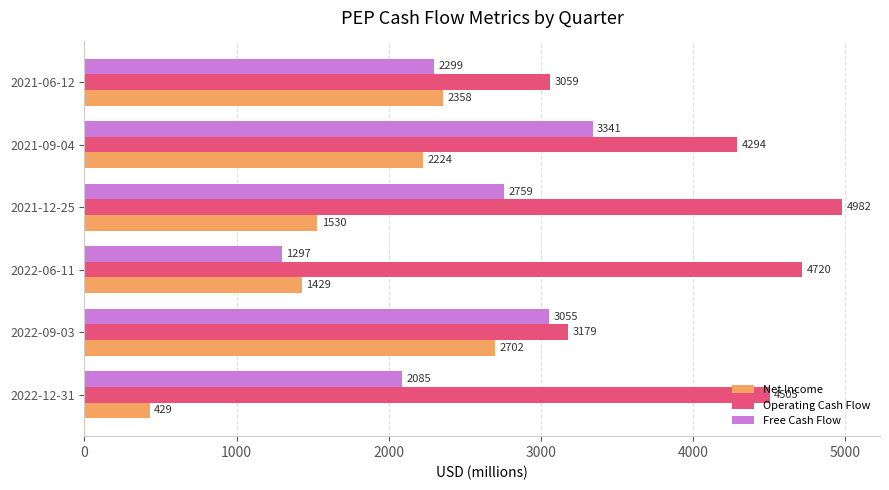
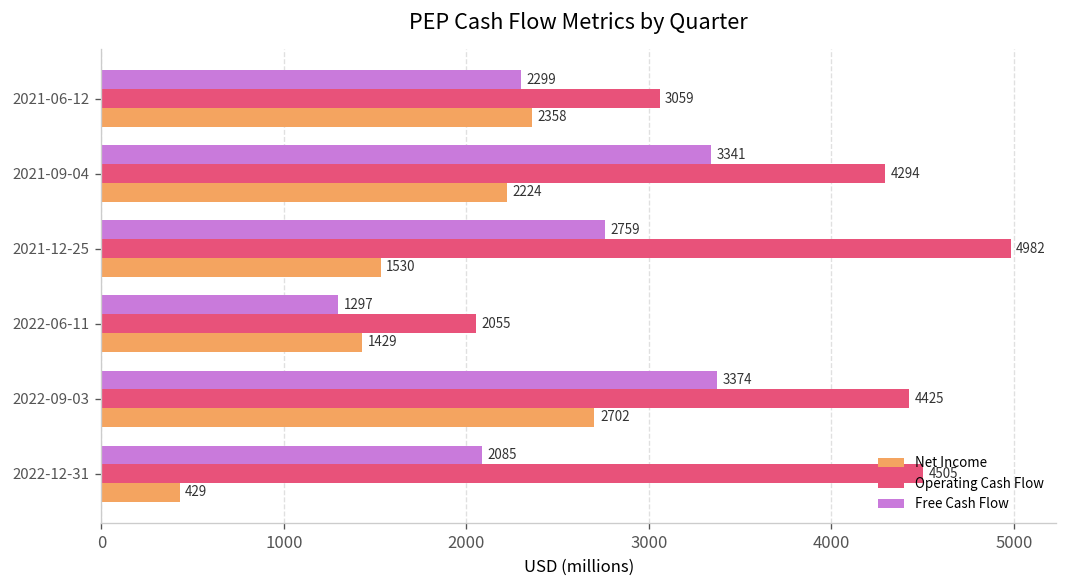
  {
    "Net Income": {
      "2021-06-12": 2358,
      "2021-09-04": 2224,
      "2021-12-25": 1530,
      "2022-06-11": 1429,
      "2022-09-03": 2702,
      "2022-12-31": 429
    },
    "Operating Cash Flow": {
      "2021-06-12": 3059,
      "2021-09-04": 4294,
      "2021-12-25": 4982,
-     "2022-06-11": 4720,
-     "2022-09-03": 3179,
+     "2022-06-11": 2055,
+     "2022-09-03": 4425,
      "2022-12-31": 4505
    },
    "Free Cash Flow": {
      "2021-06-12": 2299,
      "2021-09-04": 3341,
      "2021-12-25": 2759,
      "2022-06-11": 1297,
-     "2022-09-03": 3055,
+     "2022-09-03": 3374,
      "2022-12-31": 2085
    }
  }
